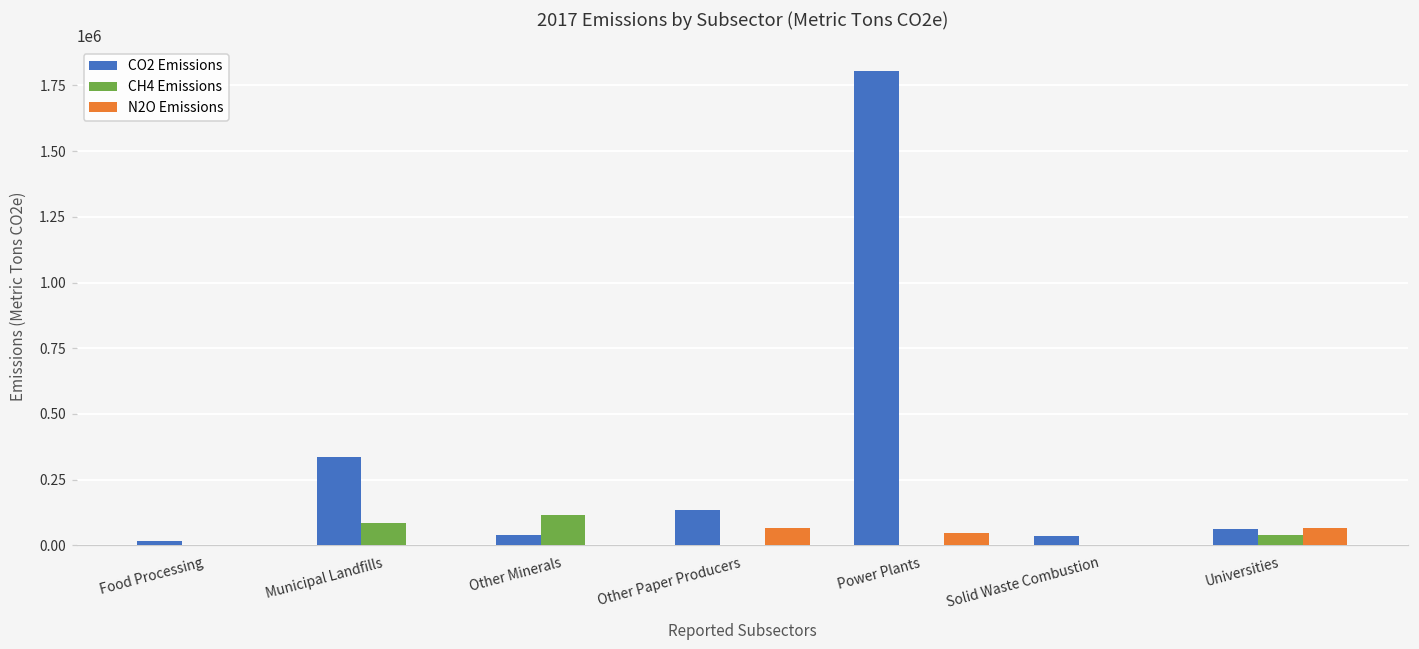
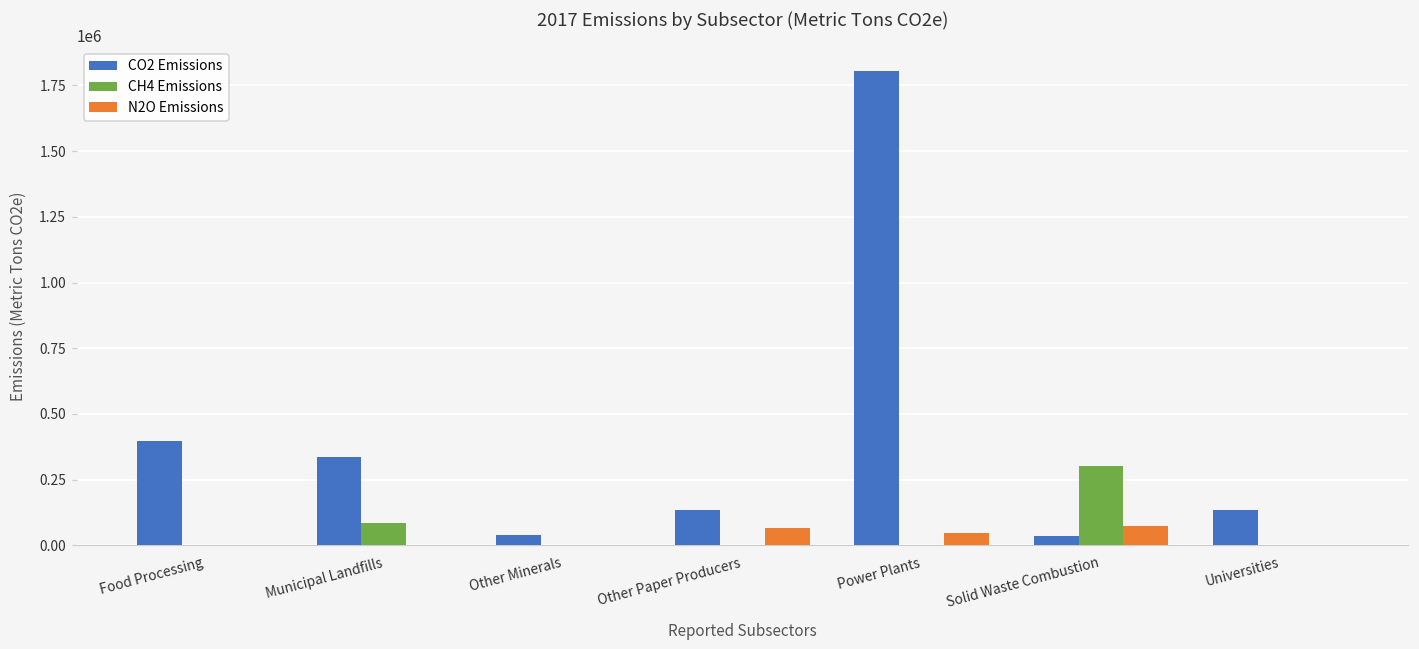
  {
    "CO2 Emissions": {
-     "Food Processing": 20000,
+     "Food Processing": 400000,
      "Municipal Landfills": 340000,
      "Other Minerals": 40000,
      "Other Paper Producers": 130000,
      "Power Plants": 1810000,
      "Solid Waste Combustion": 30000,
-     "Universities": 60000
+     "Universities": 140000
    },
    "CH4 Emissions": {
      "Municipal Landfills": 80000,
-     "Other Minerals": 120000,
-     "Solid Waste Combustion": 0,
-     "Universities": 40000
+     "Other Minerals": 0,
+     "Solid Waste Combustion": 300000,
+     "Universities": 0
    },
    "N2O Emissions": {
      "Other Paper Producers": 70000,
      "Power Plants": 50000,
-     "Solid Waste Combustion": 0,
-     "Universities": 70000
+     "Solid Waste Combustion": 70000,
+     "Universities": 0
    }
  }
